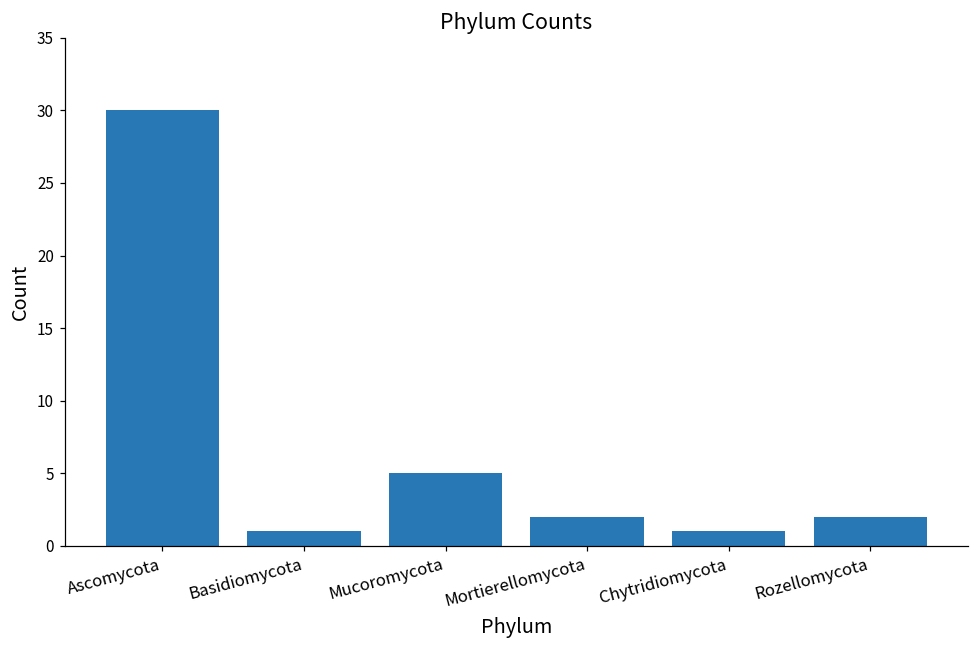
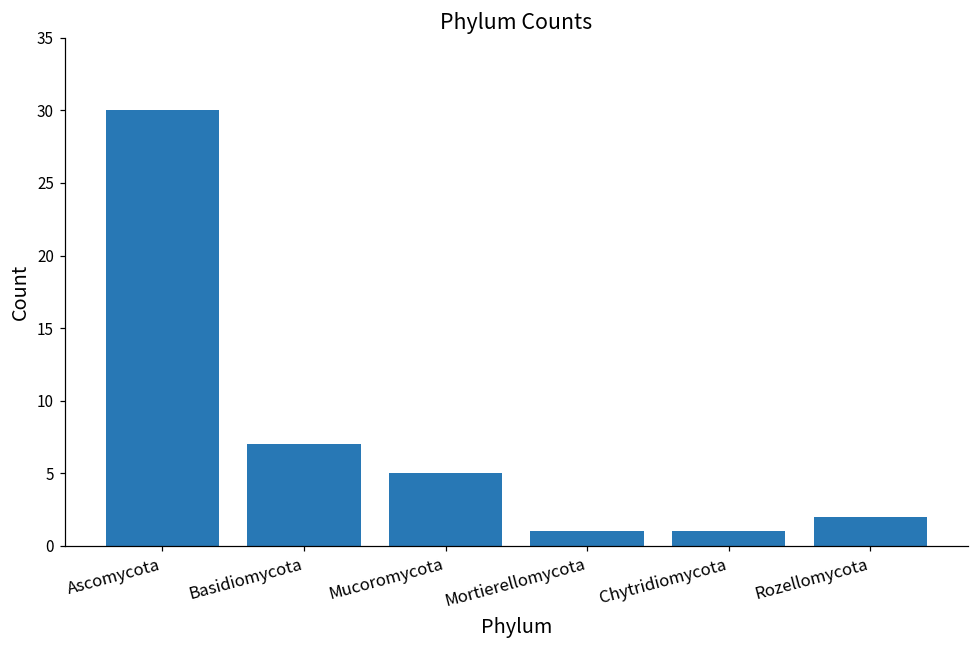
  {
    "Ascomycota": 30,
-   "Basidiomycota": 1,
+   "Basidiomycota": 7,
    "Mucoromycota": 5,
-   "Mortierellomycota": 2,
+   "Mortierellomycota": 1,
    "Chytridiomycota": 1,
    "Rozellomycota": 2
  }
